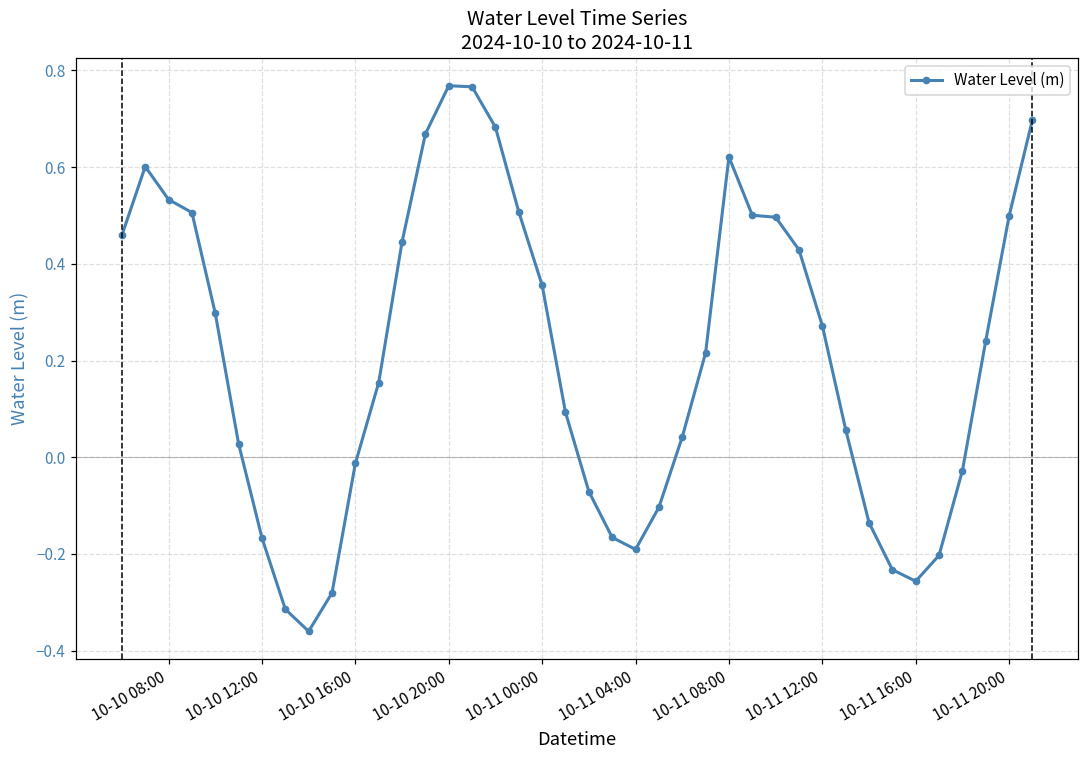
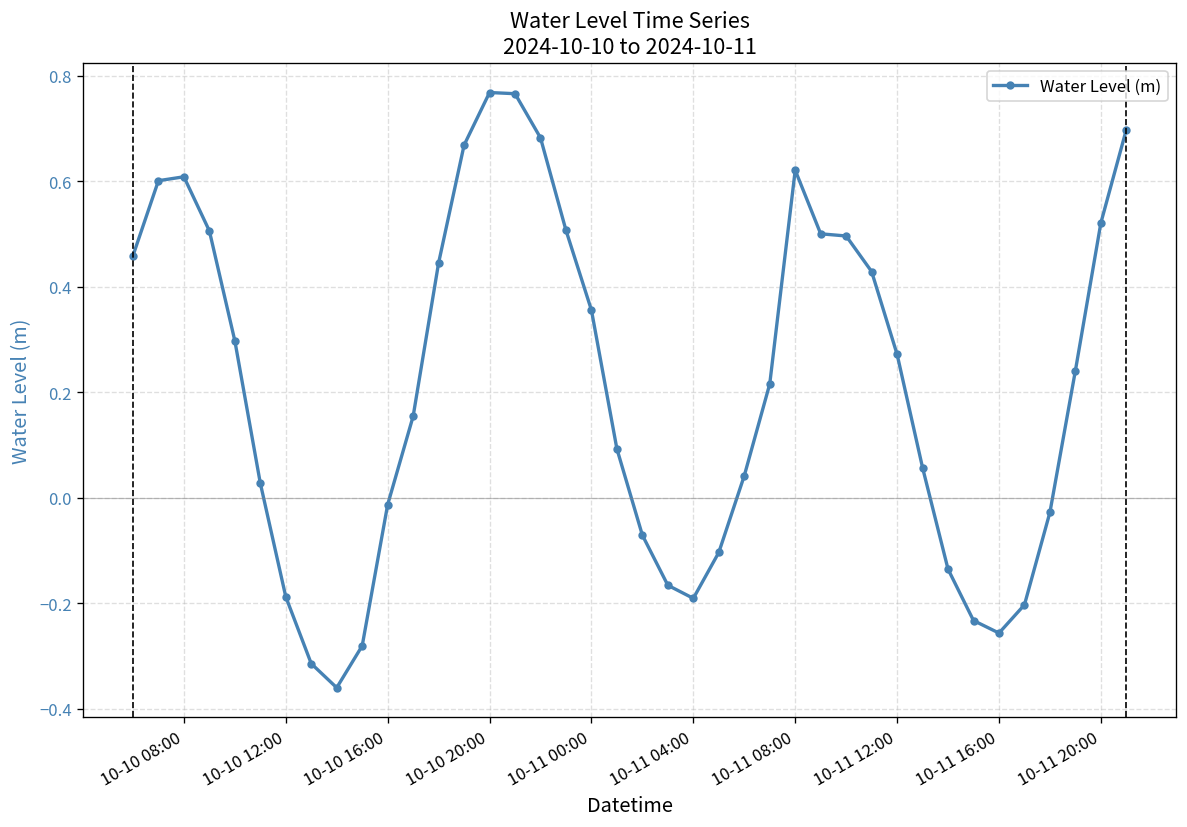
  {
-   "10-10 08:00": 0.53,
-   "10-10 12:00": -0.17,
+   "10-10 08:00": 0.61,
+   "10-10 12:00": -0.19,
    "10-10 16:00": -0.01,
    "10-10 20:00": 0.77,
    "10-11 00:00": 0.36,
    "10-11 04:00": -0.19,
    "10-11 08:00": 0.62,
    "10-11 12:00": 0.27,
    "10-11 16:00": -0.26,
-   "10-11 20:00": 0.50
+   "10-11 20:00": 0.52
  }
